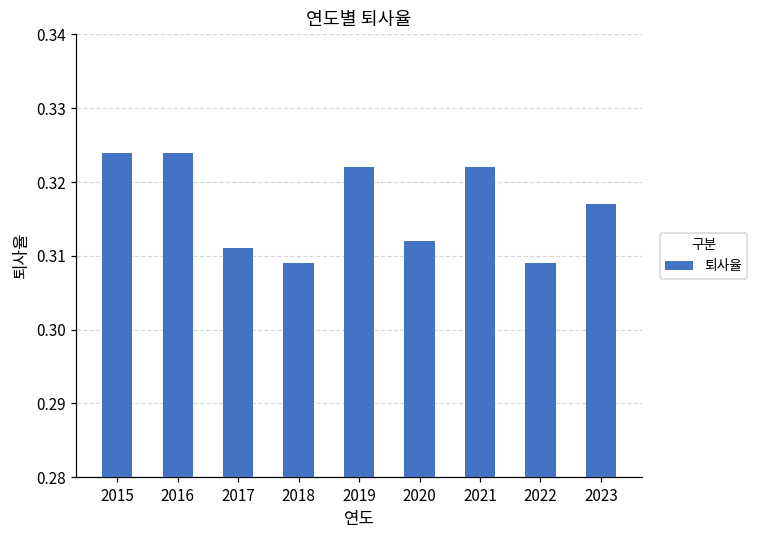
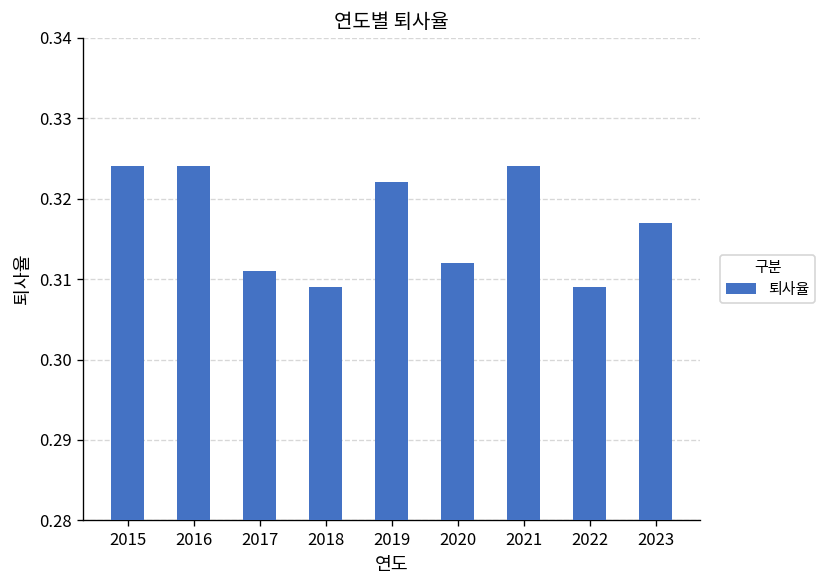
  {
    "2015": 0.324,
    "2016": 0.324,
    "2017": 0.311,
    "2018": 0.309,
    "2019": 0.322,
    "2020": 0.312,
-   "2021": 0.322,
+   "2021": 0.324,
    "2022": 0.309,
    "2023": 0.317
  }
